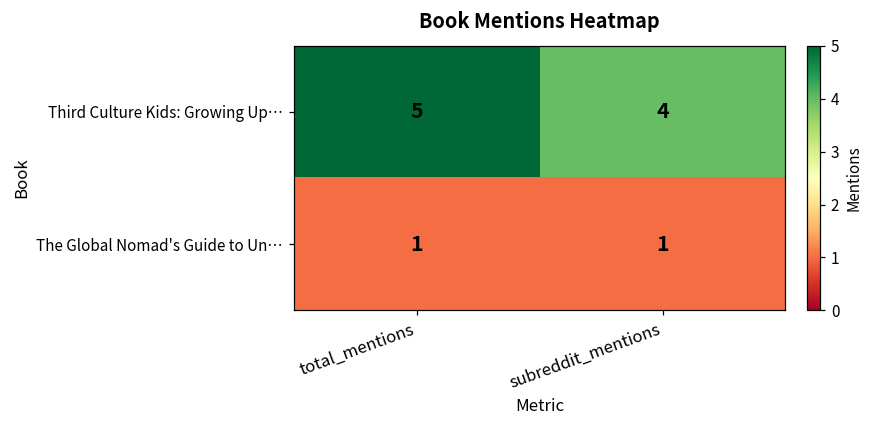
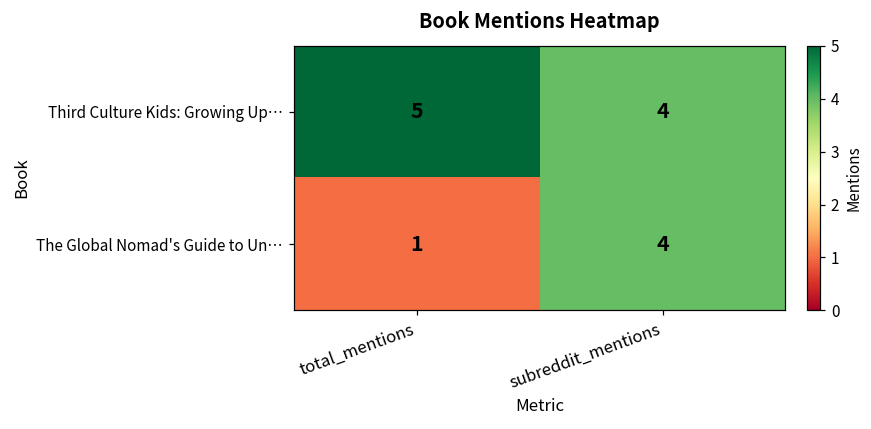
  {
    "Third Culture Kids: Growing Up…": {
      "total_mentions": 5,
      "subreddit_mentions": 4
    },
    "The Global Nomad's Guide to Un…": {
      "total_mentions": 1,
-     "subreddit_mentions": 1
+     "subreddit_mentions": 4
    }
  }
